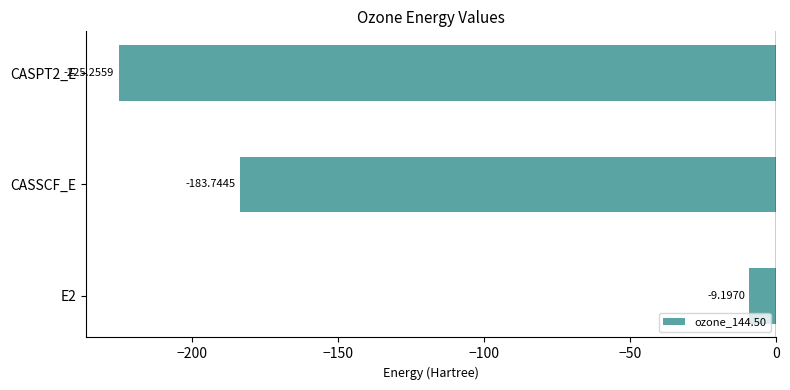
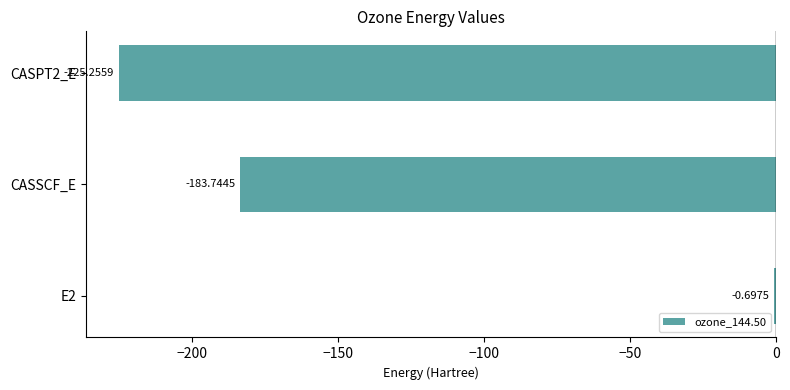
  {
    "CASPT2_E": -225.2559,
    "CASSCF_E": -183.7445,
-   "E2": -9.1970
+   "E2": -0.6975
  }
